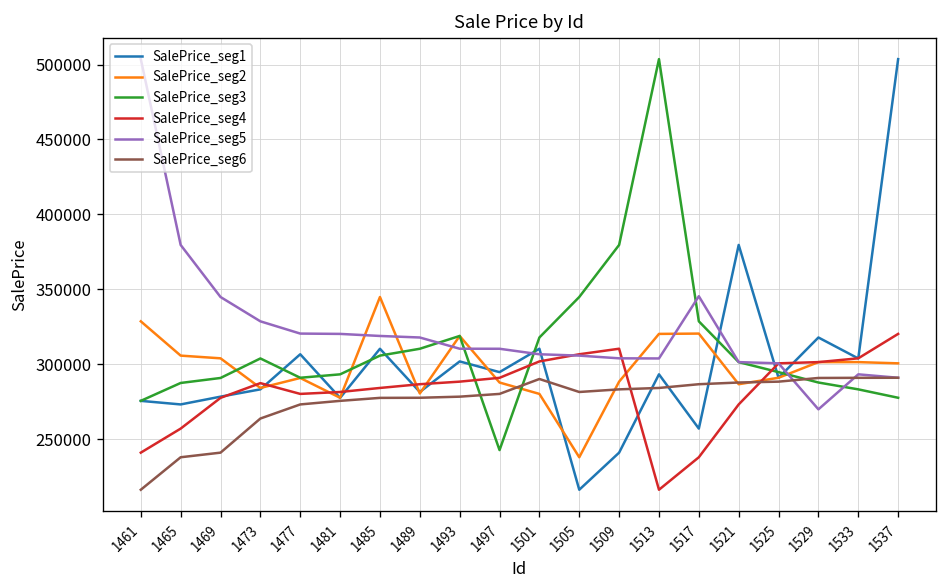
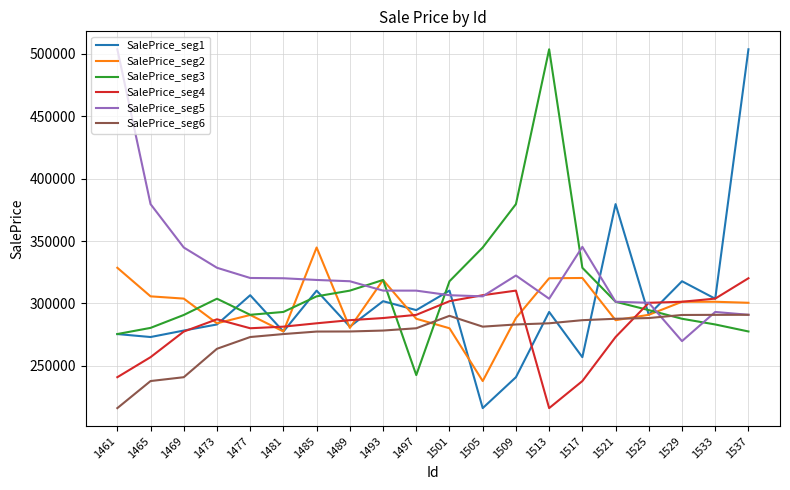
  {
    "SalePrice_seg1": {
      "1465": 273000,
      "1477": 307000,
      "1485": 310000,
      "1493": 302000,
      "1497": 295000,
      "1501": 310000,
      "1505": 216000,
      "1509": 241000,
      "1513": 293000,
      "1517": 257000,
      "1521": 380000,
      "1529": 318000,
      "1537": 504000
    },
    "SalePrice_seg2": {
      "1461": 329000,
      "1465": 306000,
      "1469": 304000,
      "1485": 345000,
      "1497": 288000,
      "1501": 280000,
      "1505": 238000,
      "1509": 288000,
      "1513": 320000,
      "1517": 320000,
      "1533": 301000,
      "1537": 301000
    },
    "SalePrice_seg3": {
-     "1465": 287000,
+     "1465": 280000,
      "1469": 291000,
      "1473": 304000,
      "1481": 293000,
      "1485": 306000,
      "1489": 310000,
      "1497": 243000,
      "1501": 318000,
      "1505": 345000,
      "1509": 380000,
      "1513": 504000,
      "1517": 329000,
      "1525": 295000,
      "1529": 288000,
      "1533": 283000,
      "1537": 278000
    },
    "SalePrice_seg4": {
      "1461": 241000,
      "1465": 257000,
      "1473": 287000,
      "1477": 280000,
      "1481": 281000,
      "1485": 284000,
      "1489": 287000,
      "1493": 288000,
      "1497": 291000,
      "1501": 302000,
      "1509": 310000,
      "1513": 216000,
      "1517": 238000,
      "1521": 273000,
      "1537": 320000
    },
    "SalePrice_seg5": {
      "1465": 380000,
      "1469": 345000,
      "1473": 329000,
      "1477": 320000,
      "1481": 320000,
      "1485": 319000,
      "1489": 318000,
      "1493": 310000,
      "1497": 310000,
      "1501": 307000,
-     "1509": 304000,
+     "1509": 322000,
      "1513": 304000,
      "1517": 345000,
      "1529": 270000,
      "1533": 293000
    },
    "SalePrice_seg6": {
      "1461": 216000,
      "1465": 238000,
      "1469": 241000,
      "1473": 264000,
      "1477": 273000,
      "1485": 277000,
      "1489": 278000,
      "1493": 278000,
      "1497": 280000,
      "1501": 290000,
      "1505": 281000,
      "1509": 283000,
      "1513": 284000,
      "1517": 287000,
      "1525": 288000,
      "1529": 291000,
      "1533": 291000
    }
  }
